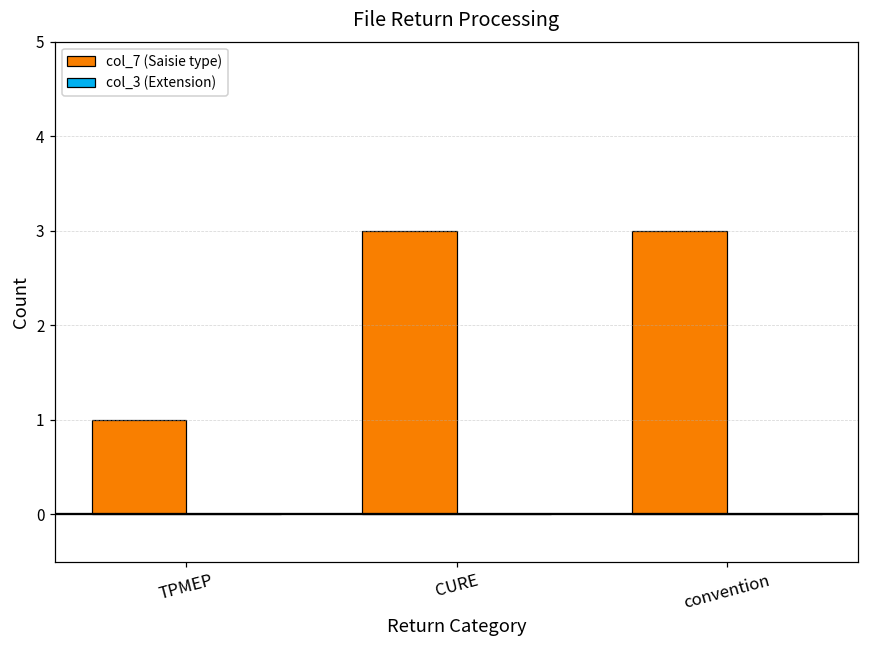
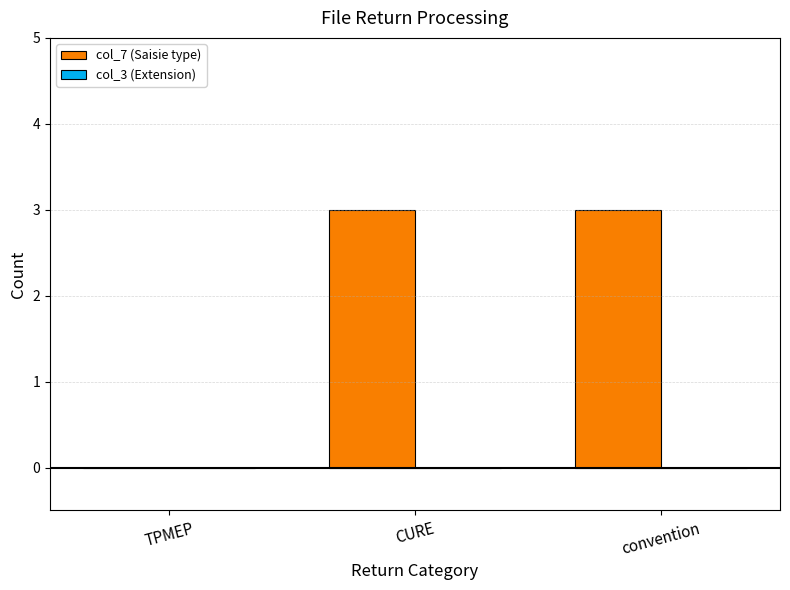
  {
    "col_7 (Saisie type)": {
-     "TPMEP": 1,
+     "TPMEP": 0,
      "CURE": 3,
      "convention": 3
    },
    "col_3 (Extension)": {
      "TPMEP": 0,
      "CURE": 0,
      "convention": 0
    }
  }
